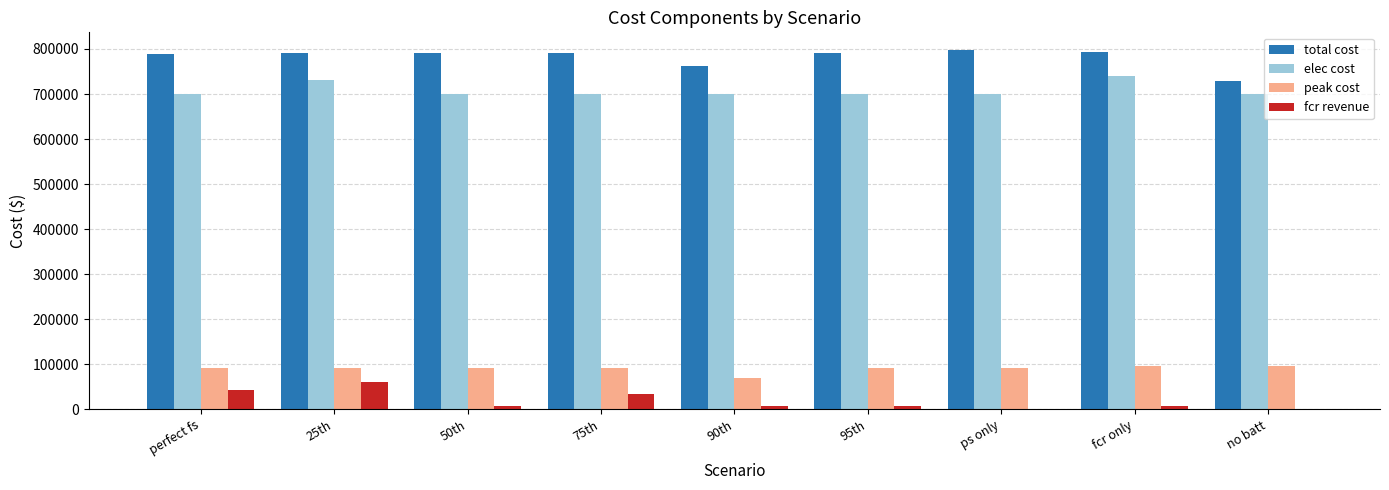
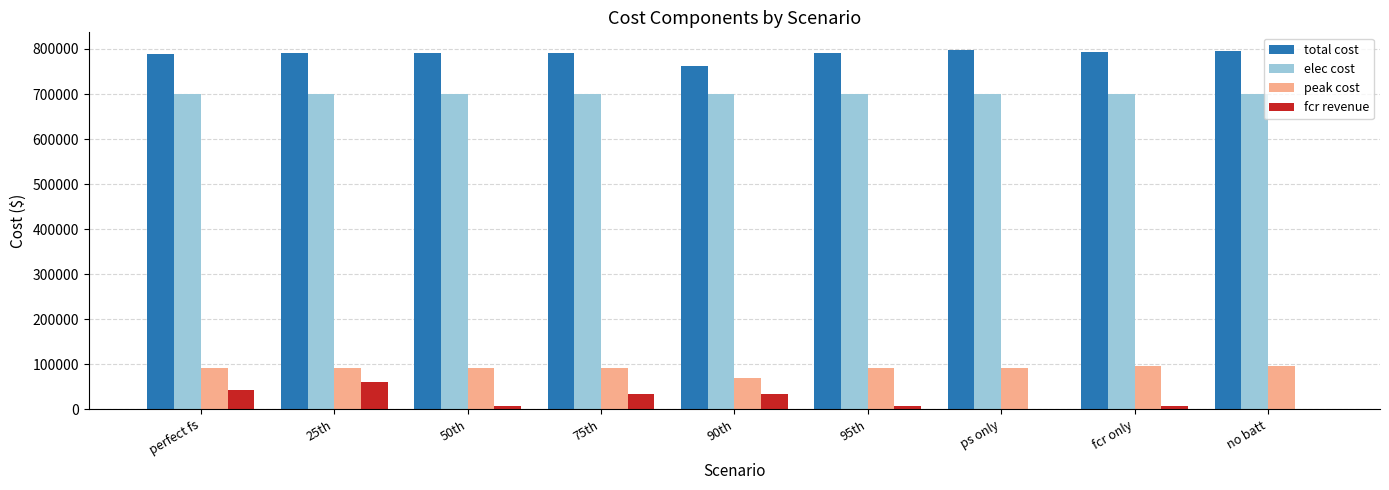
  {
    "total cost": {
      "perfect fs": 790000,
      "25th": 790000,
      "50th": 790000,
      "75th": 790000,
      "90th": 760000,
      "95th": 790000,
      "ps only": 800000,
      "fcr only": 790000,
-     "no batt": 730000
+     "no batt": 800000
    },
    "elec cost": {
      "perfect fs": 700000,
-     "25th": 730000,
+     "25th": 700000,
      "50th": 700000,
      "75th": 700000,
      "90th": 700000,
      "95th": 700000,
      "ps only": 700000,
-     "fcr only": 740000,
+     "fcr only": 700000,
      "no batt": 700000
    },
    "peak cost": {
      "perfect fs": 90000,
      "25th": 90000,
      "50th": 90000,
      "75th": 90000,
      "90th": 70000,
      "95th": 90000,
      "ps only": 90000,
      "fcr only": 100000,
      "no batt": 100000
    },
    "fcr revenue": {
      "perfect fs": 40000,
      "25th": 60000,
      "50th": 10000,
      "75th": 30000,
-     "90th": 10000,
+     "90th": 30000,
      "95th": 10000,
      "ps only": 0,
      "fcr only": 10000,
      "no batt": 0
    }
  }
